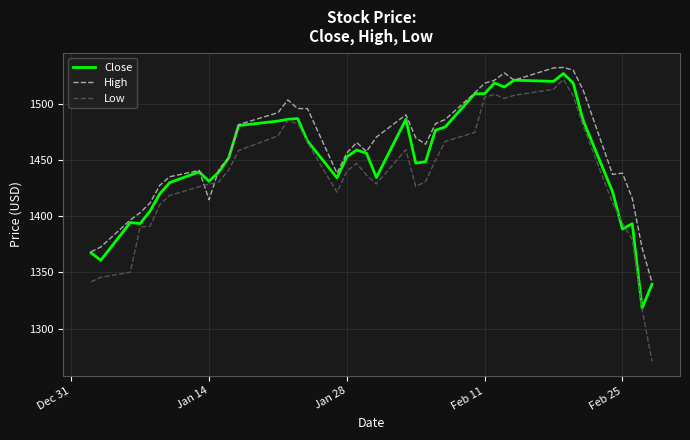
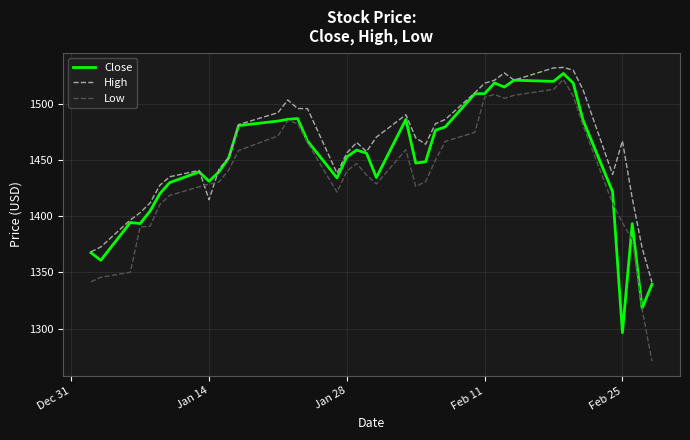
  {
    "Close": {
      "Jan 14": 1431,
      "Jan 28": 1453,
      "Feb 11": 1509,
-     "Feb 25": 1388
+     "Feb 25": 1296
    },
    "High": {
      "Jan 14": 1415,
      "Jan 28": 1456,
      "Feb 11": 1518,
-     "Feb 25": 1438
+     "Feb 25": 1467
    },
    "Low": {
      "Jan 14": 1428,
      "Jan 28": 1440,
      "Feb 11": 1506,
      "Feb 25": 1394
    }
  }
